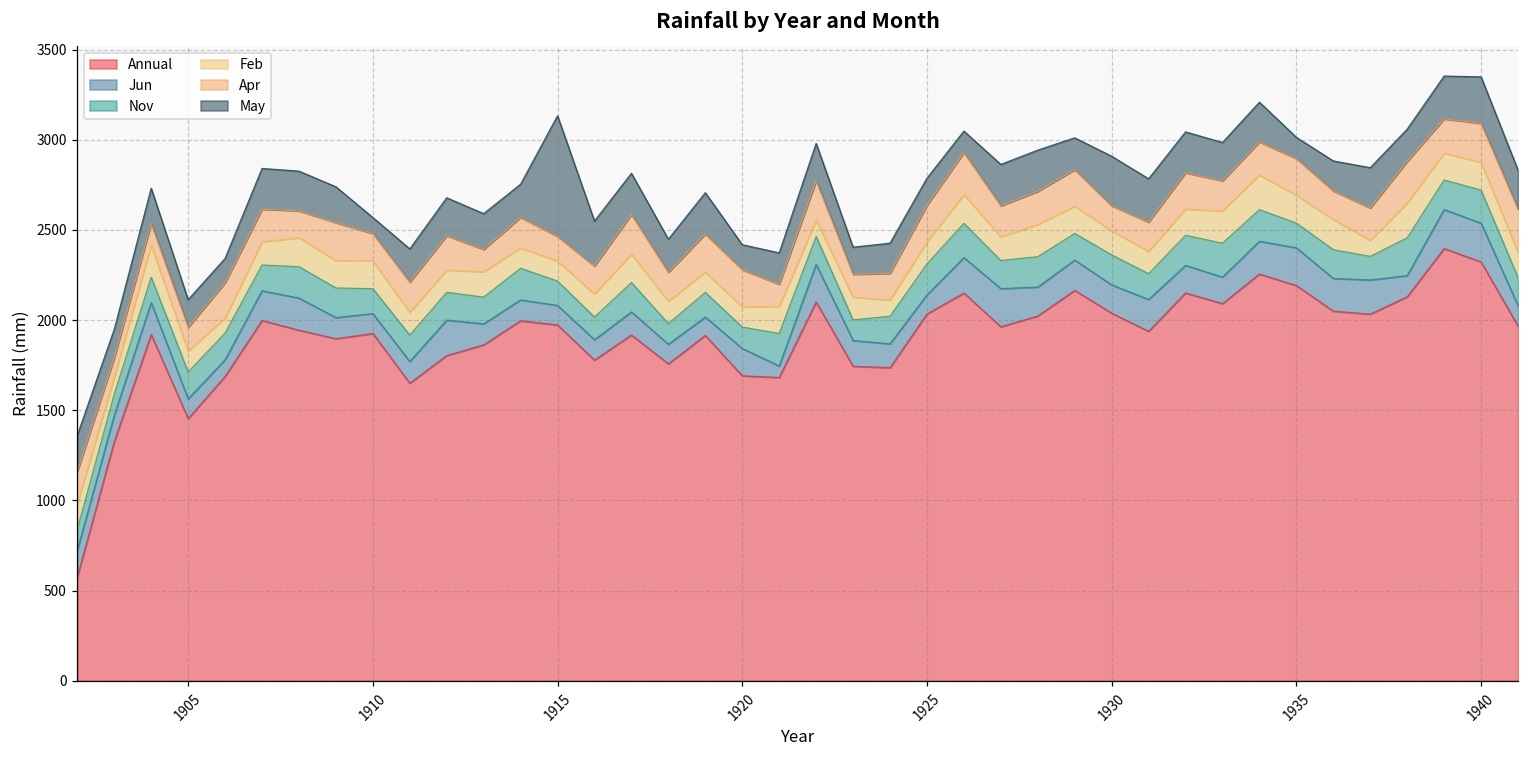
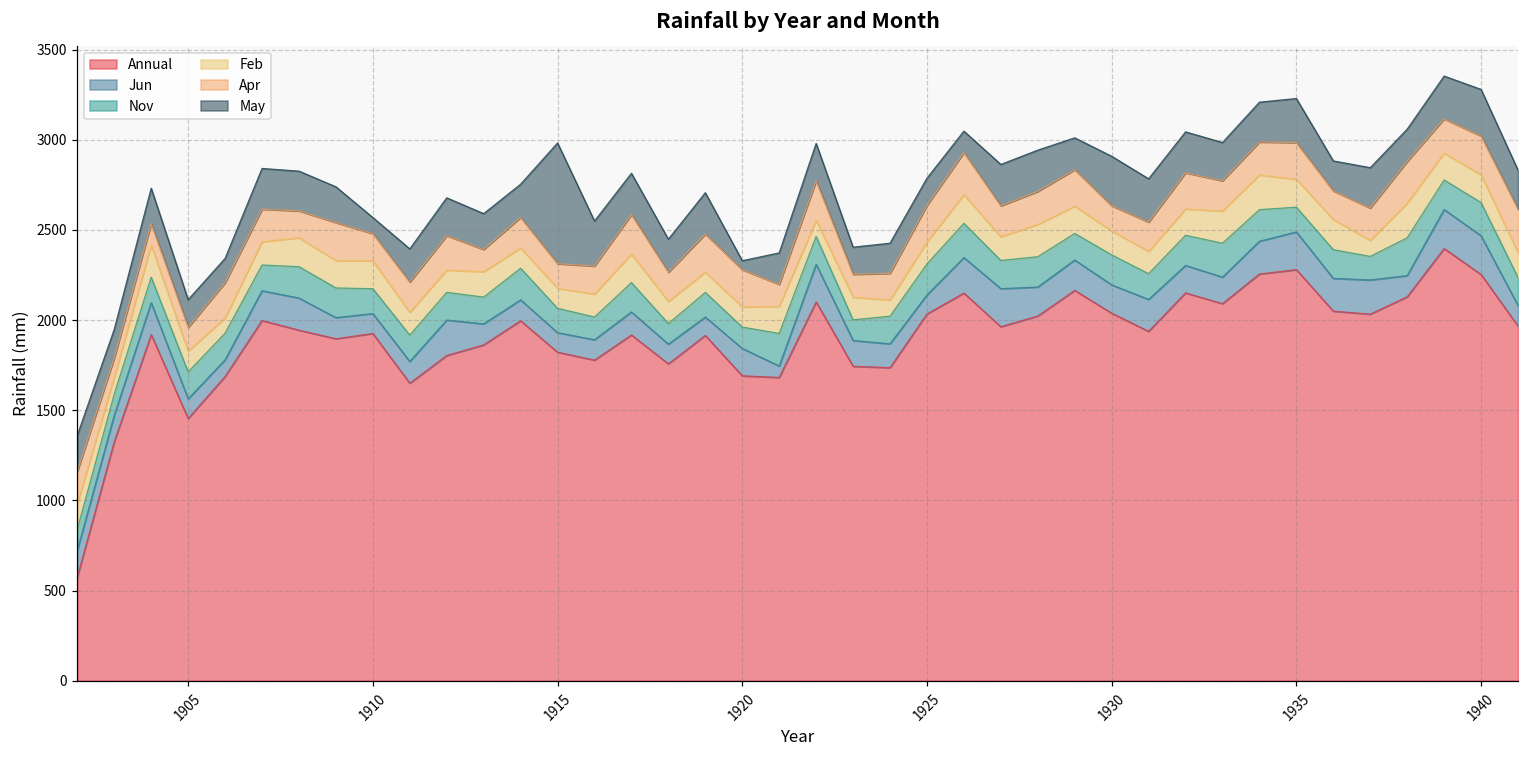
  {
    "Annual": {
      "1905": 1450,
      "1910": 1930,
-     "1915": 1970,
+     "1915": 1820,
      "1920": 1690,
      "1925": 2030,
      "1930": 2040,
-     "1935": 2190,
-     "1940": 2320
+     "1935": 2280,
+     "1940": 2250
    },
    "May": {
      "1905": 150,
      "1910": 90,
      "1915": 670,
-     "1920": 140,
+     "1920": 50,
      "1925": 150,
      "1930": 270,
-     "1935": 120,
+     "1935": 240,
      "1940": 260
    }
  }
